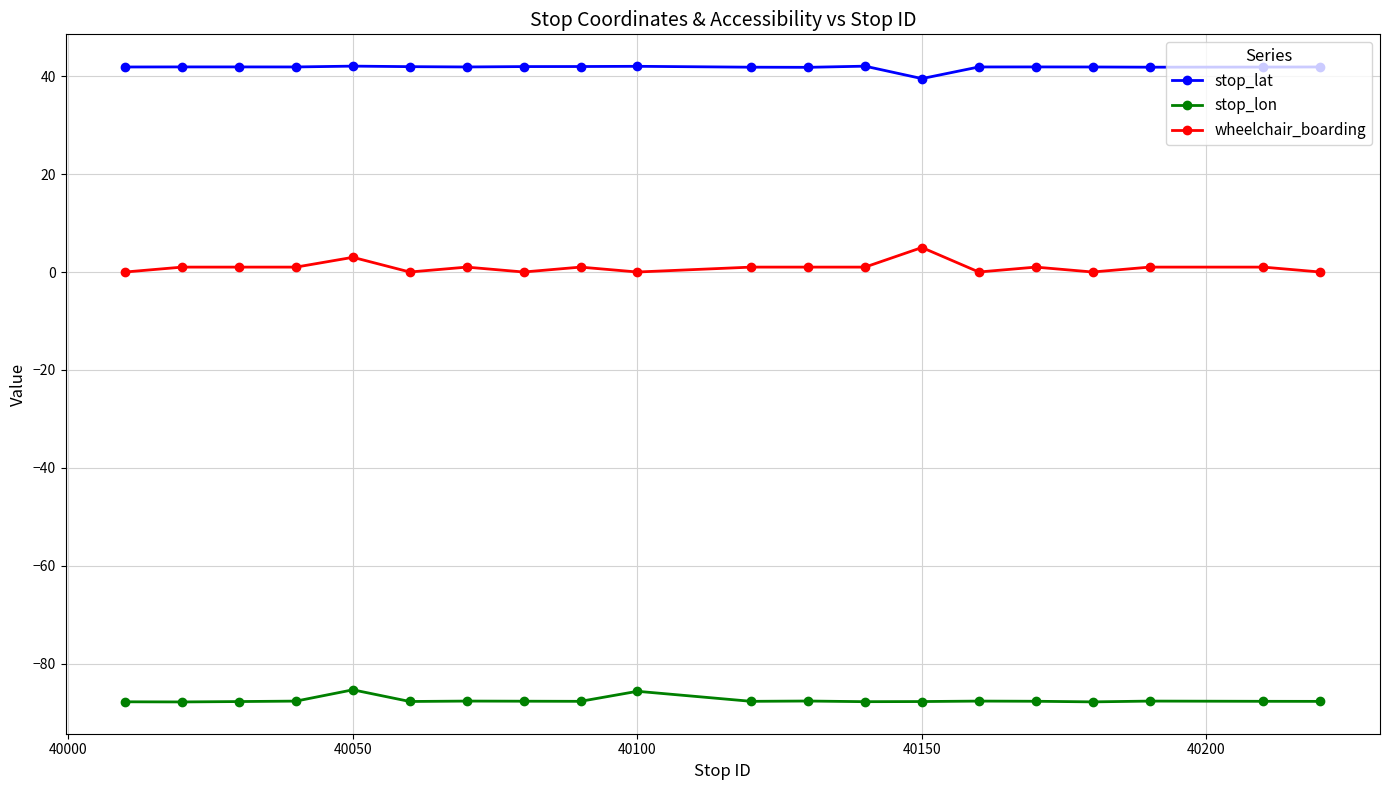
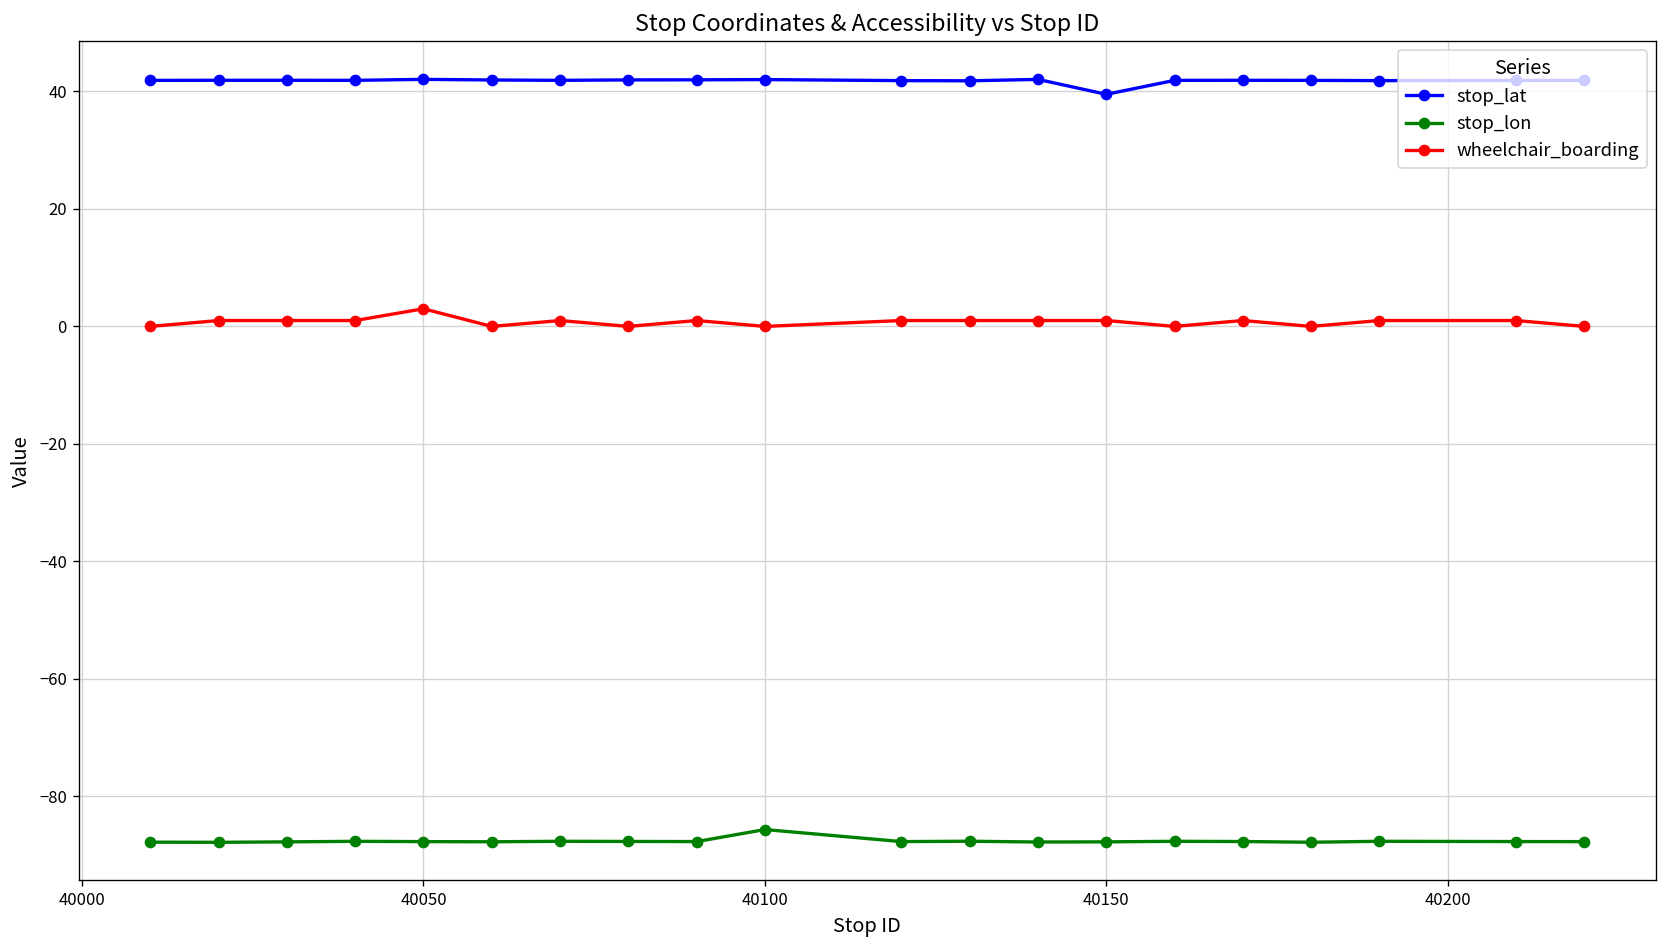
  {
    "stop_lat": {
      "40050": 42,
      "40100": 42,
      "40150": 40
    },
    "stop_lon": {
-     "40050": -85,
+     "40050": -88,
      "40100": -86,
      "40150": -88
    },
    "wheelchair_boarding": {
      "40050": 3,
      "40100": 0,
-     "40150": 5
+     "40150": 1
    }
  }
